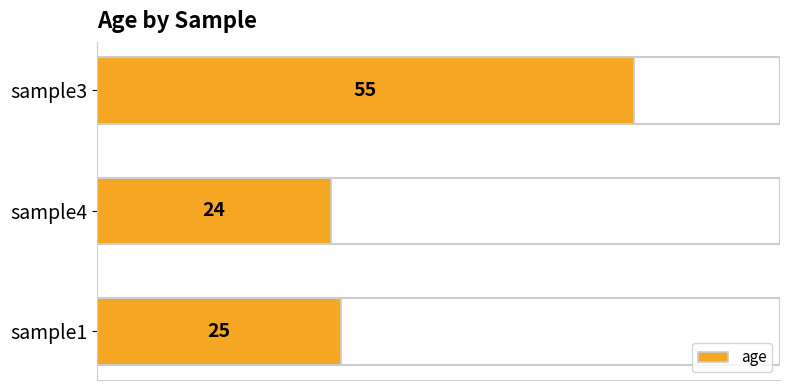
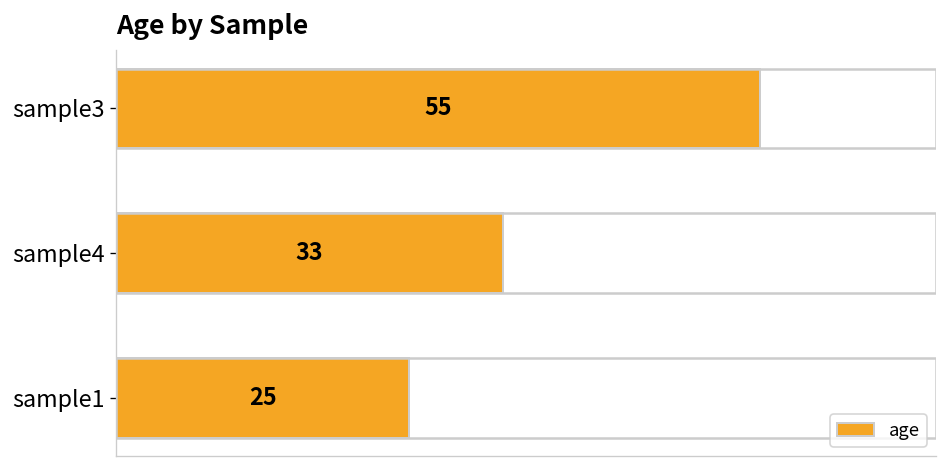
  {
    "sample3": 55,
-   "sample4": 24,
+   "sample4": 33,
    "sample1": 25
  }
